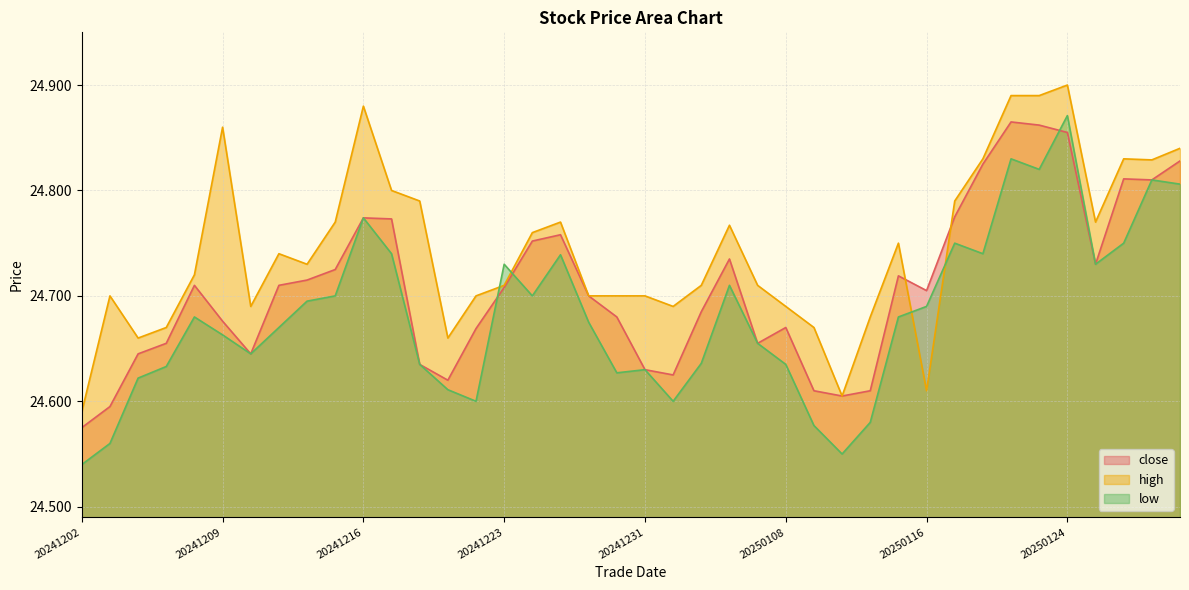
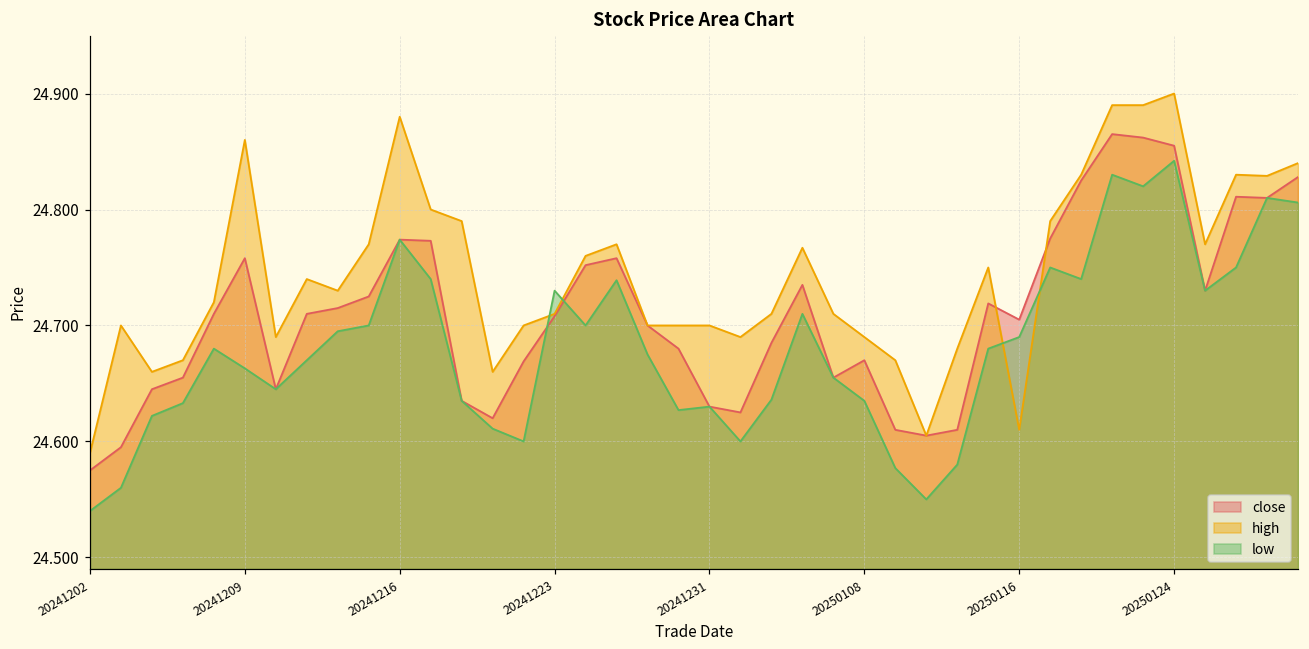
  {
    "close": {
      "20241202": 24.575,
-     "20241209": 24.676,
+     "20241209": 24.758,
      "20250108": 24.670,
      "20250116": 24.705,
      "20250124": 24.855
    },
    "high": {
      "20241202": 24.590,
      "20241209": 24.860,
      "20241216": 24.880,
      "20241231": 24.700,
      "20250108": 24.690,
      "20250116": 24.610,
      "20250124": 24.900
    },
    "low": {
      "20241202": 24.540,
      "20241209": 24.663,
      "20241223": 24.730,
      "20250108": 24.635,
      "20250116": 24.690,
-     "20250124": 24.871
+     "20250124": 24.842
    }
  }
